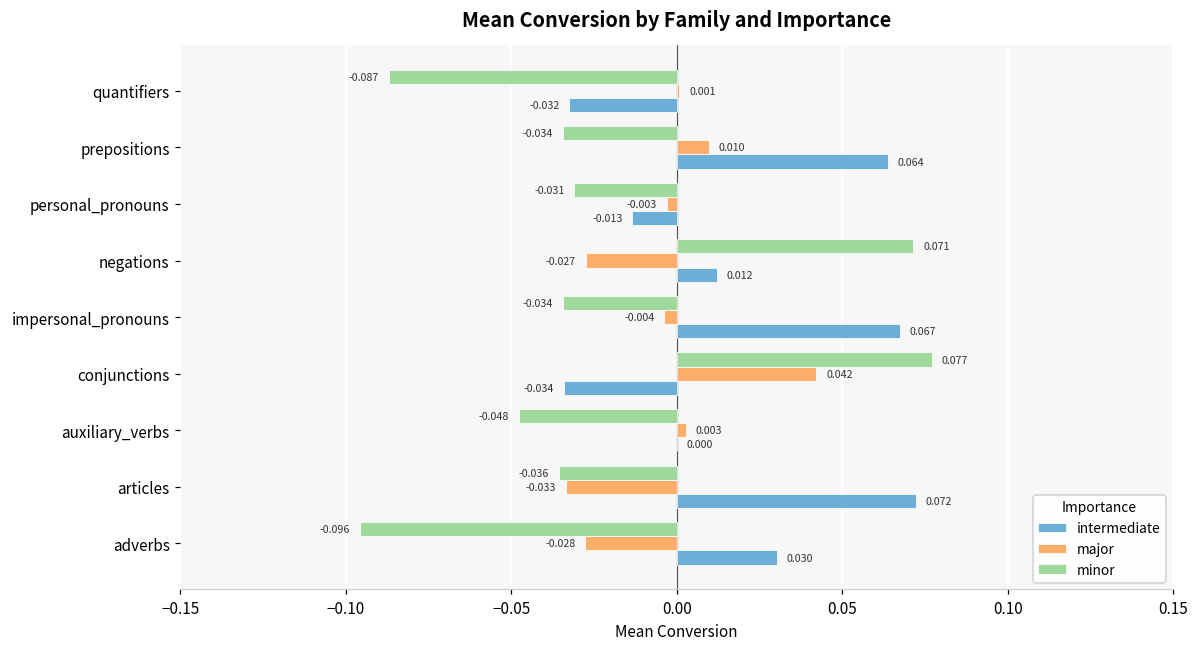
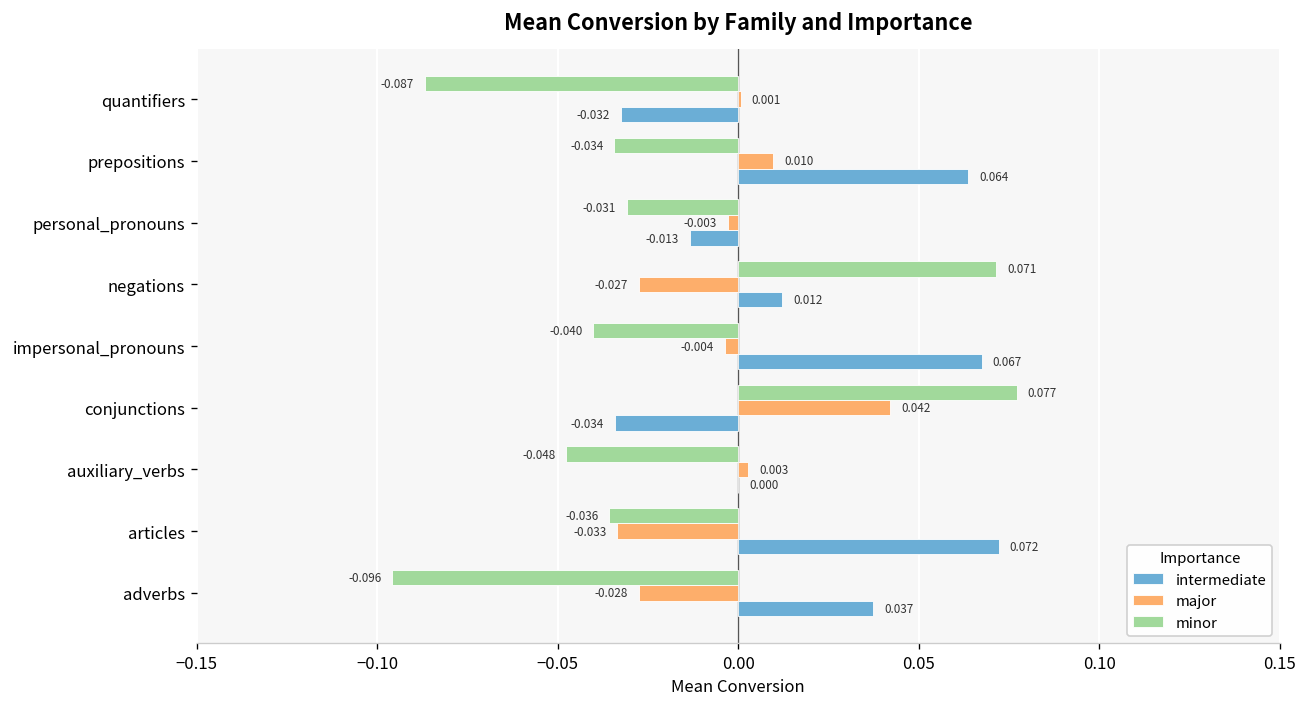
  {
    "intermediate": {
      "quantifiers": -0.032,
      "prepositions": 0.064,
      "personal_pronouns": -0.013,
      "negations": 0.012,
      "impersonal_pronouns": 0.067,
      "conjunctions": -0.034,
      "auxiliary_verbs": 0.000,
      "articles": 0.072,
-     "adverbs": 0.030
+     "adverbs": 0.037
    },
    "major": {
      "quantifiers": 0.001,
      "prepositions": 0.010,
      "personal_pronouns": -0.003,
      "negations": -0.027,
      "impersonal_pronouns": -0.004,
      "conjunctions": 0.042,
      "auxiliary_verbs": 0.003,
      "articles": -0.033,
      "adverbs": -0.028
    },
    "minor": {
      "quantifiers": -0.087,
      "prepositions": -0.034,
      "personal_pronouns": -0.031,
      "negations": 0.071,
-     "impersonal_pronouns": -0.034,
+     "impersonal_pronouns": -0.040,
      "conjunctions": 0.077,
      "auxiliary_verbs": -0.048,
      "articles": -0.036,
      "adverbs": -0.096
    }
  }
